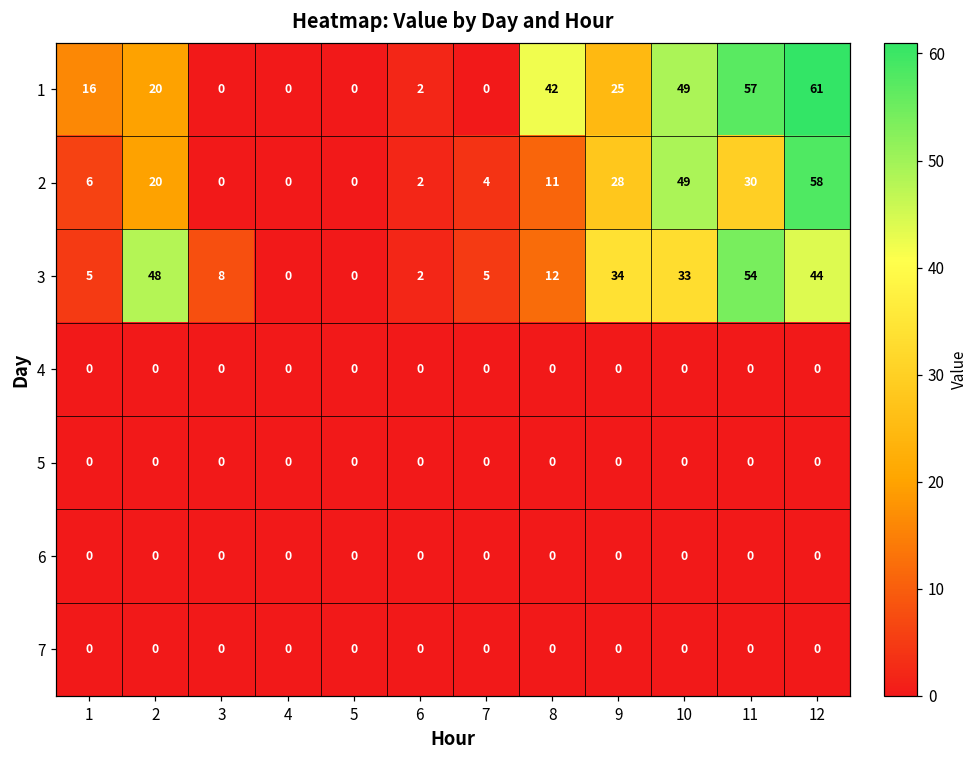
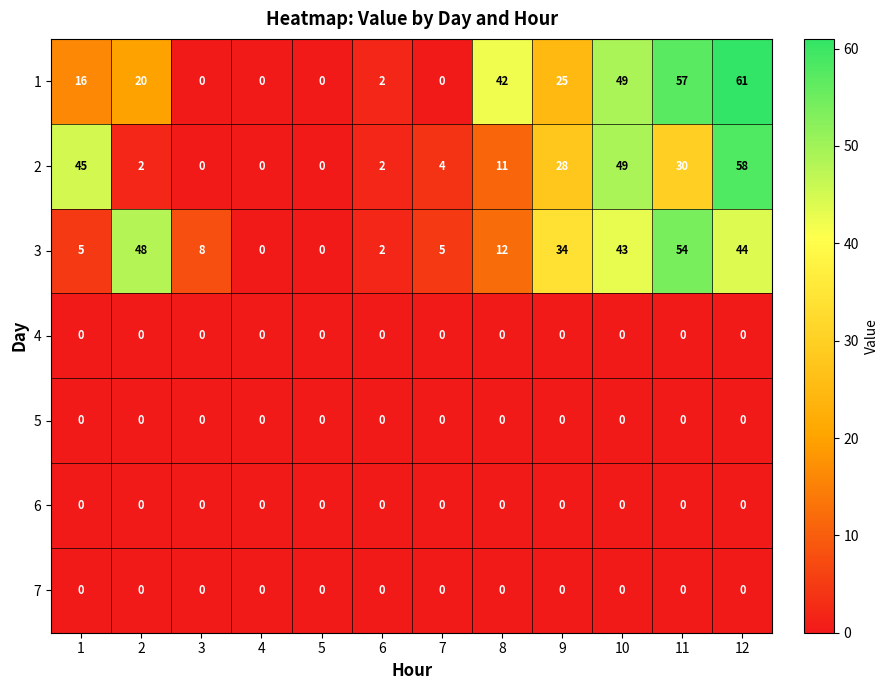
  {
    "1": {
      "1": 16,
      "2": 20,
      "3": 0,
      "4": 0,
      "5": 0,
      "6": 2,
      "7": 0,
      "8": 42,
      "9": 25,
      "10": 49,
      "11": 57,
      "12": 61
    },
    "2": {
-     "1": 6,
-     "2": 20,
+     "1": 45,
+     "2": 2,
      "3": 0,
      "4": 0,
      "5": 0,
      "6": 2,
      "7": 4,
      "8": 11,
      "9": 28,
      "10": 49,
      "11": 30,
      "12": 58
    },
    "3": {
      "1": 5,
      "2": 48,
      "3": 8,
      "4": 0,
      "5": 0,
      "6": 2,
      "7": 5,
      "8": 12,
      "9": 34,
-     "10": 33,
+     "10": 43,
      "11": 54,
      "12": 44
    },
    "4": {
      "1": 0,
      "2": 0,
      "3": 0,
      "4": 0,
      "5": 0,
      "6": 0,
      "7": 0,
      "8": 0,
      "9": 0,
      "10": 0,
      "11": 0,
      "12": 0
    },
    "5": {
      "1": 0,
      "2": 0,
      "3": 0,
      "4": 0,
      "5": 0,
      "6": 0,
      "7": 0,
      "8": 0,
      "9": 0,
      "10": 0,
      "11": 0,
      "12": 0
    },
    "6": {
      "1": 0,
      "2": 0,
      "3": 0,
      "4": 0,
      "5": 0,
      "6": 0,
      "7": 0,
      "8": 0,
      "9": 0,
      "10": 0,
      "11": 0,
      "12": 0
    },
    "7": {
      "1": 0,
      "2": 0,
      "3": 0,
      "4": 0,
      "5": 0,
      "6": 0,
      "7": 0,
      "8": 0,
      "9": 0,
      "10": 0,
      "11": 0,
      "12": 0
    }
  }
